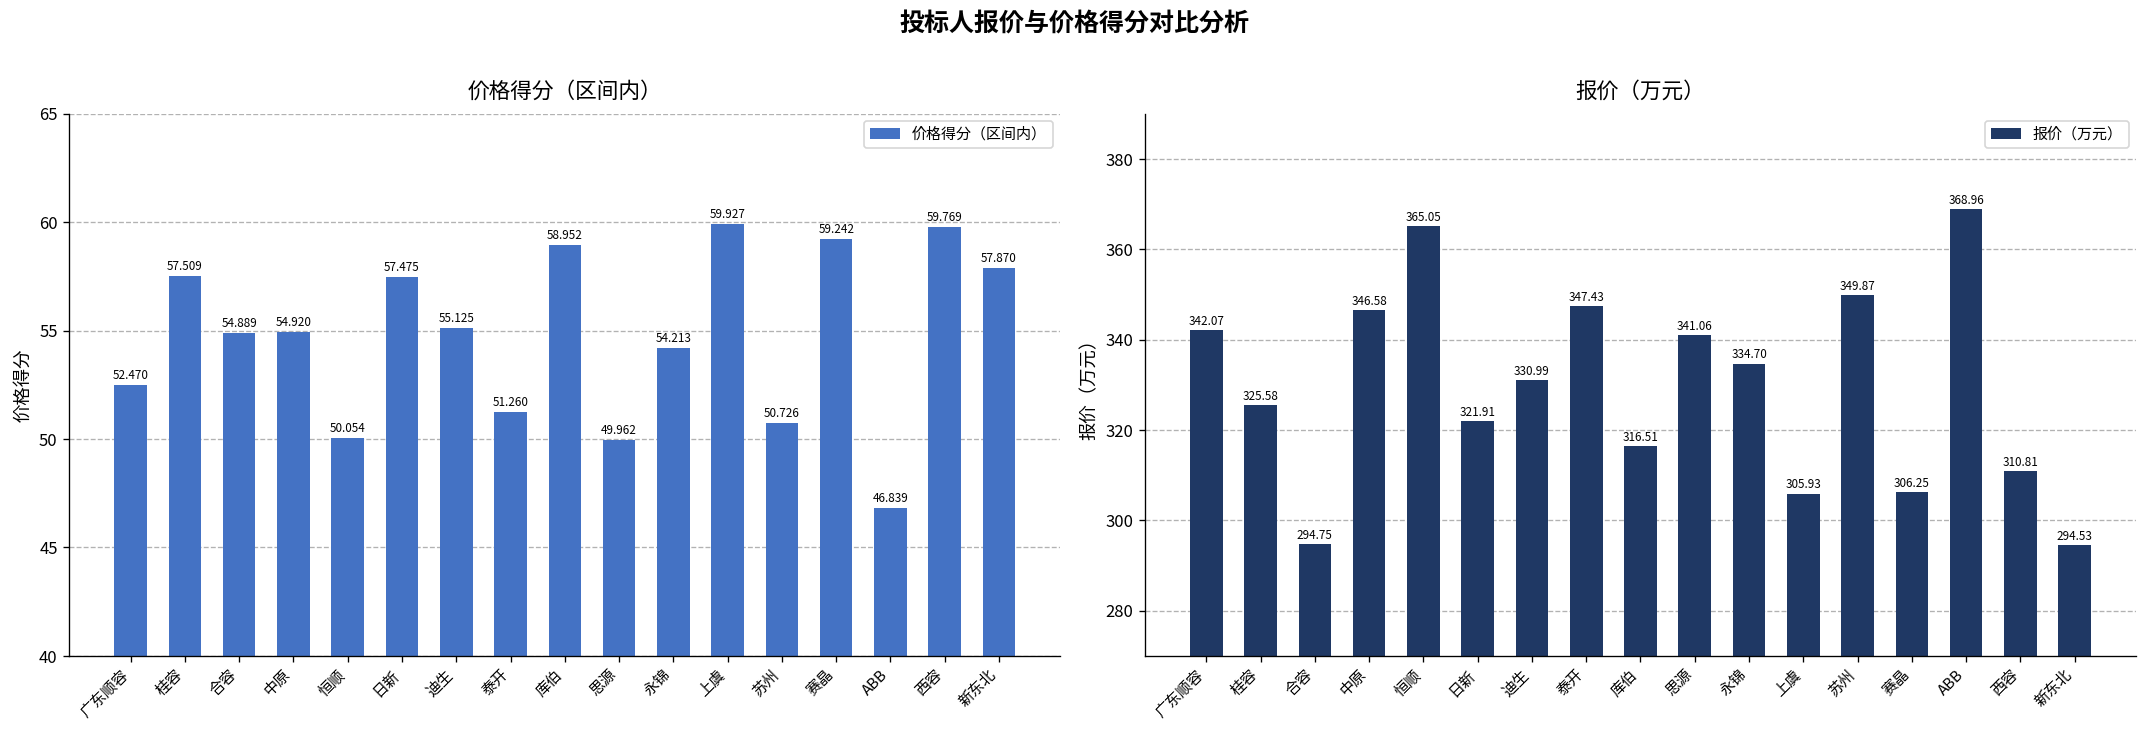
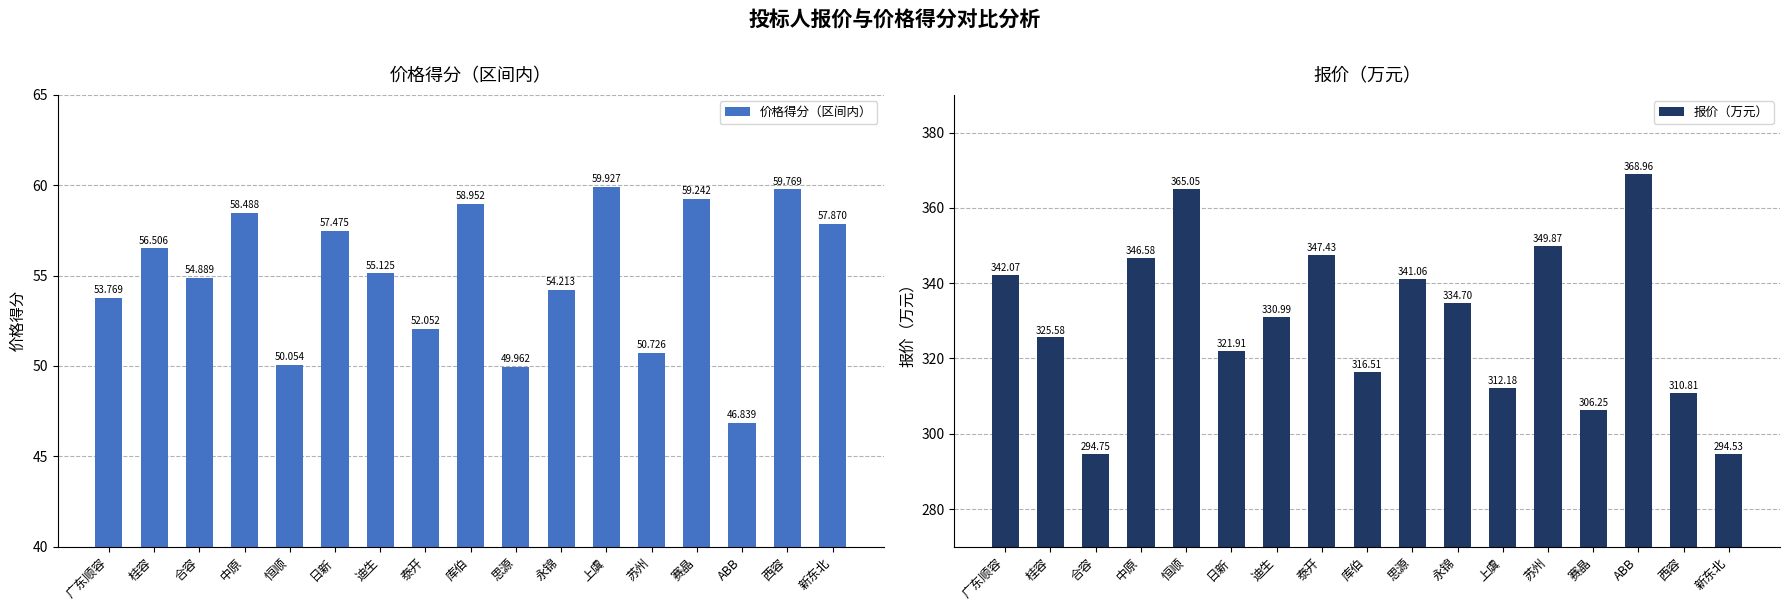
  {
    "价格得分（区间内）": {
-     "广东顺容": 52.470,
-     "桂容": 57.509,
+     "广东顺容": 53.769,
+     "桂容": 56.506,
      "合容": 54.889,
-     "中原": 54.920,
+     "中原": 58.488,
      "恒顺": 50.054,
      "日新": 57.475,
      "迪生": 55.125,
-     "泰开": 51.260,
+     "泰开": 52.052,
      "库伯": 58.952,
      "思源": 49.962,
      "永锦": 54.213,
      "上虞": 59.927,
      "苏州": 50.726,
      "赛晶": 59.242,
      "ABB": 46.839,
      "西容": 59.769,
      "新东北": 57.870
    },
    "报价（万元）": {
      "广东顺容": 342.07,
      "桂容": 325.58,
      "合容": 294.75,
      "中原": 346.58,
      "恒顺": 365.05,
      "日新": 321.91,
      "迪生": 330.99,
      "泰开": 347.43,
      "库伯": 316.51,
      "思源": 341.06,
      "永锦": 334.70,
-     "上虞": 305.93,
+     "上虞": 312.18,
      "苏州": 349.87,
      "赛晶": 306.25,
      "ABB": 368.96,
      "西容": 310.81,
      "新东北": 294.53
    }
  }
